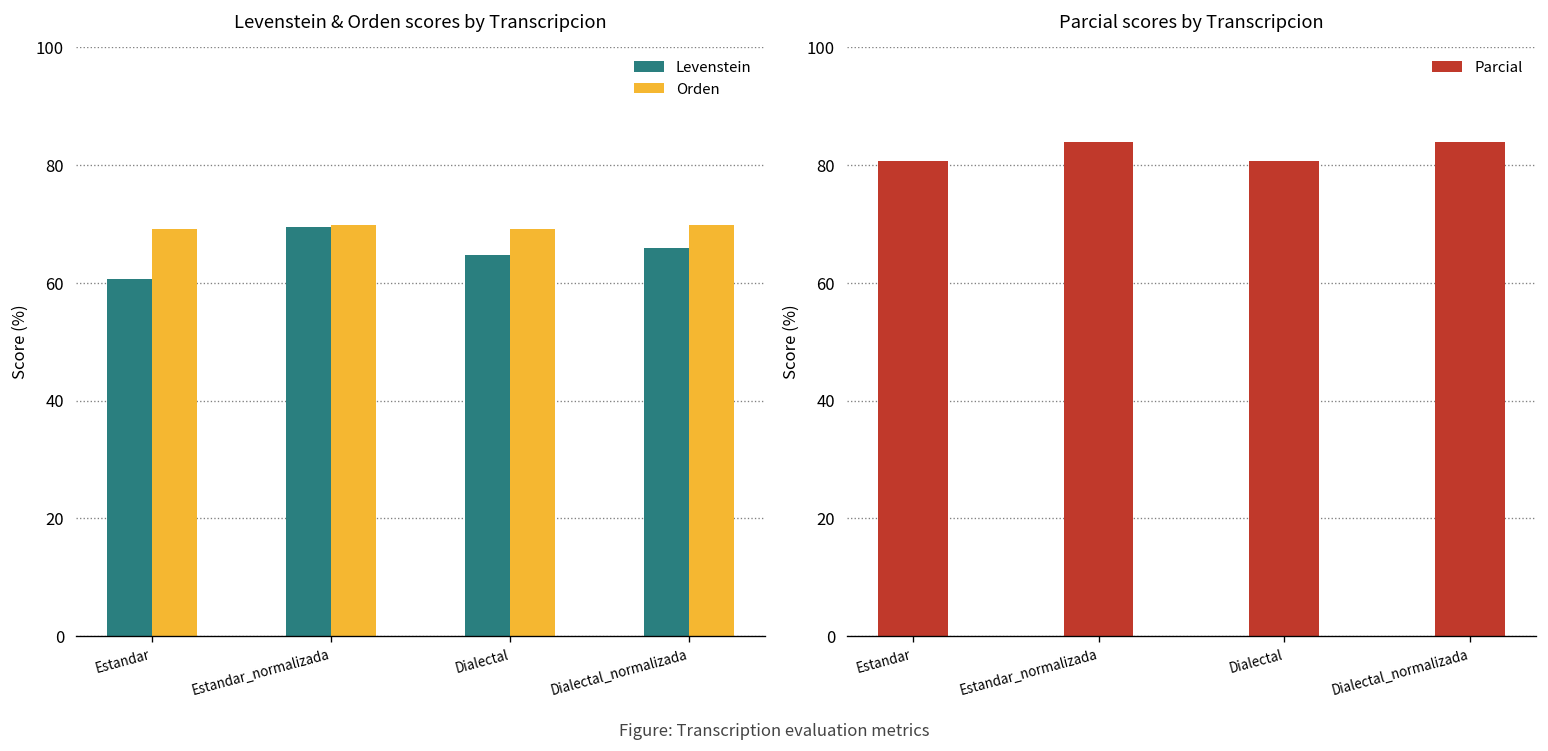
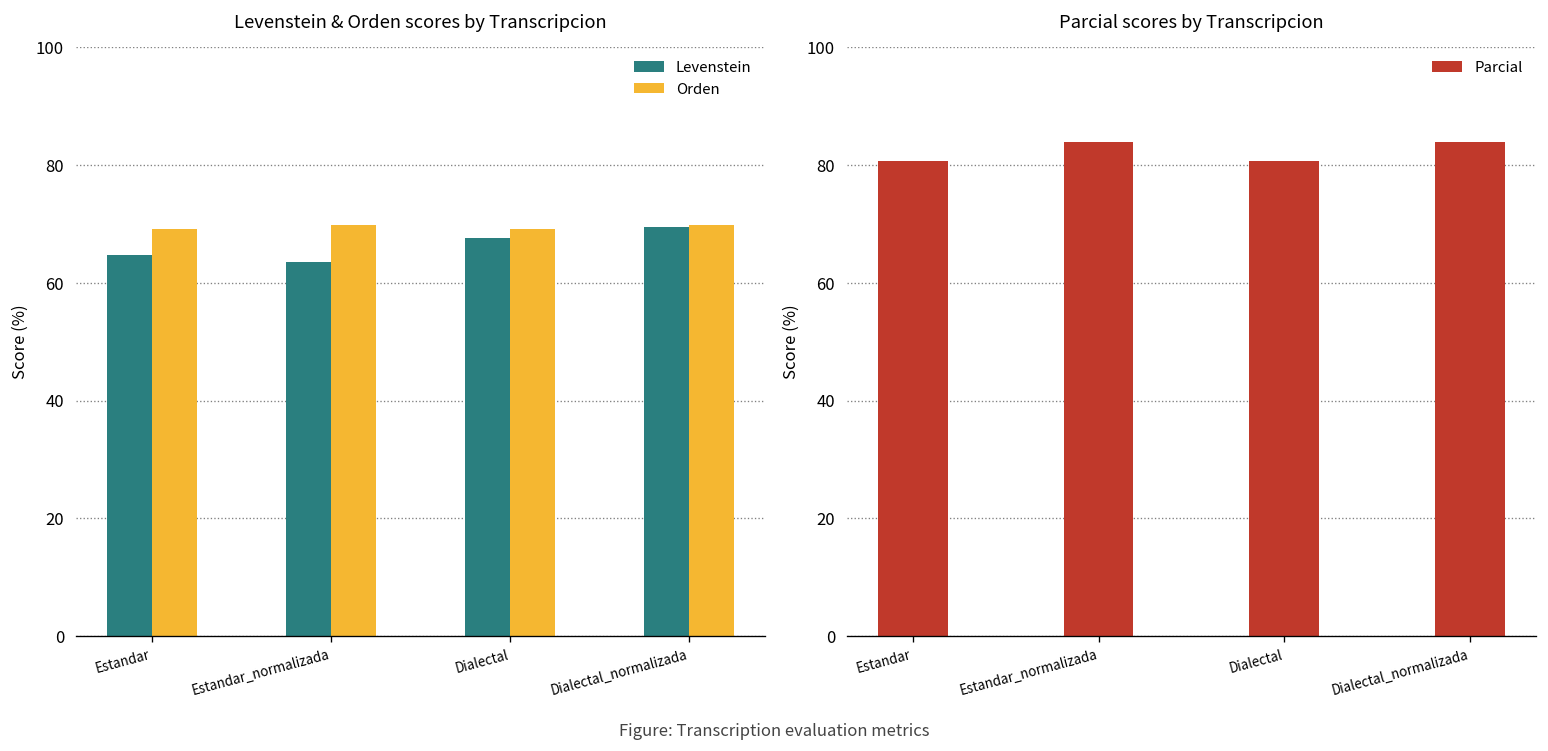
  {
    "Levenstein & Orden scores by Transcripcion": {
      "Levenstein": {
-       "Estandar": 61,
-       "Estandar_normalizada": 69,
-       "Dialectal": 65,
-       "Dialectal_normalizada": 66
+       "Estandar": 65,
+       "Estandar_normalizada": 64,
+       "Dialectal": 68,
+       "Dialectal_normalizada": 69
      },
      "Orden": {
        "Estandar": 69,
        "Estandar_normalizada": 70,
        "Dialectal": 69,
        "Dialectal_normalizada": 70
      }
    },
    "Parcial scores by Transcripcion": {
      "Estandar": 81,
      "Estandar_normalizada": 84,
      "Dialectal": 81,
      "Dialectal_normalizada": 84
    }
  }
